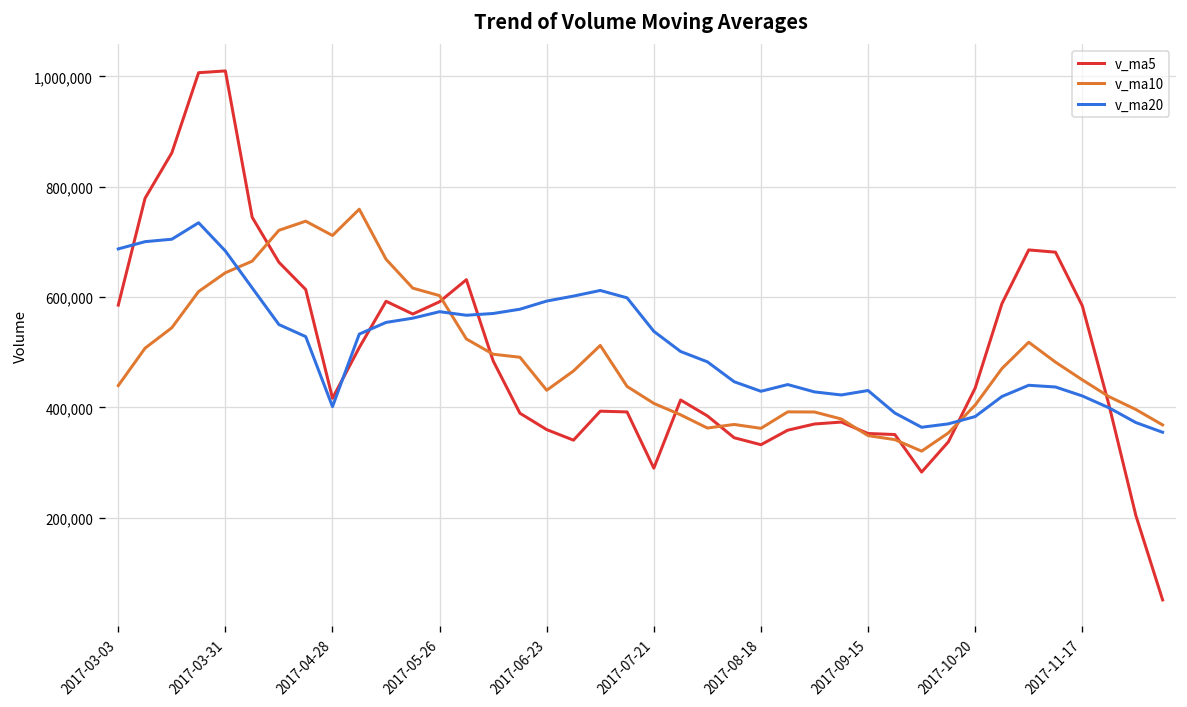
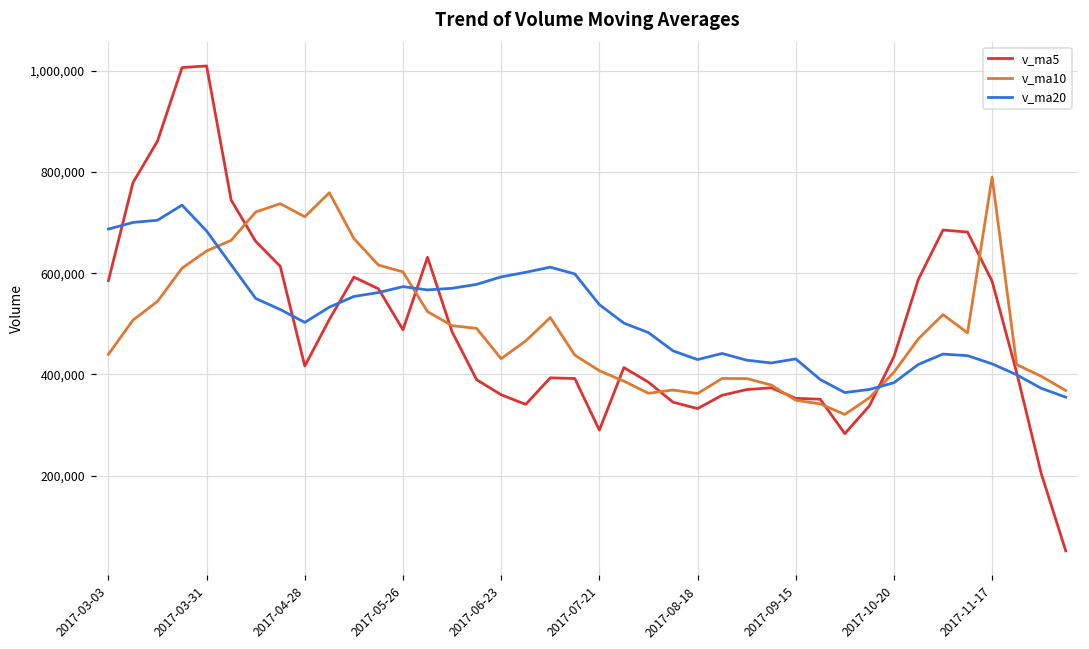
  {
    "v_ma5": {
      "2017-03-03": "590,000",
      "2017-03-31": "1,010,000",
      "2017-04-28": "420,000",
-     "2017-05-26": "590,000",
+     "2017-05-26": "490,000",
      "2017-06-23": "360,000",
      "2017-07-21": "290,000",
      "2017-08-18": "330,000",
      "2017-10-20": "440,000",
      "2017-11-17": "580,000"
    },
    "v_ma10": {
      "2017-03-03": "440,000",
      "2017-03-31": "640,000",
      "2017-04-28": "710,000",
      "2017-05-26": "600,000",
      "2017-06-23": "430,000",
      "2017-07-21": "410,000",
      "2017-08-18": "360,000",
      "2017-10-20": "400,000",
-     "2017-11-17": "450,000"
+     "2017-11-17": "790,000"
    },
    "v_ma20": {
      "2017-03-03": "690,000",
      "2017-03-31": "680,000",
-     "2017-04-28": "400,000",
+     "2017-04-28": "500,000",
      "2017-05-26": "570,000",
      "2017-06-23": "590,000",
      "2017-07-21": "540,000",
      "2017-08-18": "430,000",
      "2017-09-15": "430,000",
      "2017-10-20": "380,000",
      "2017-11-17": "420,000"
    }
  }
